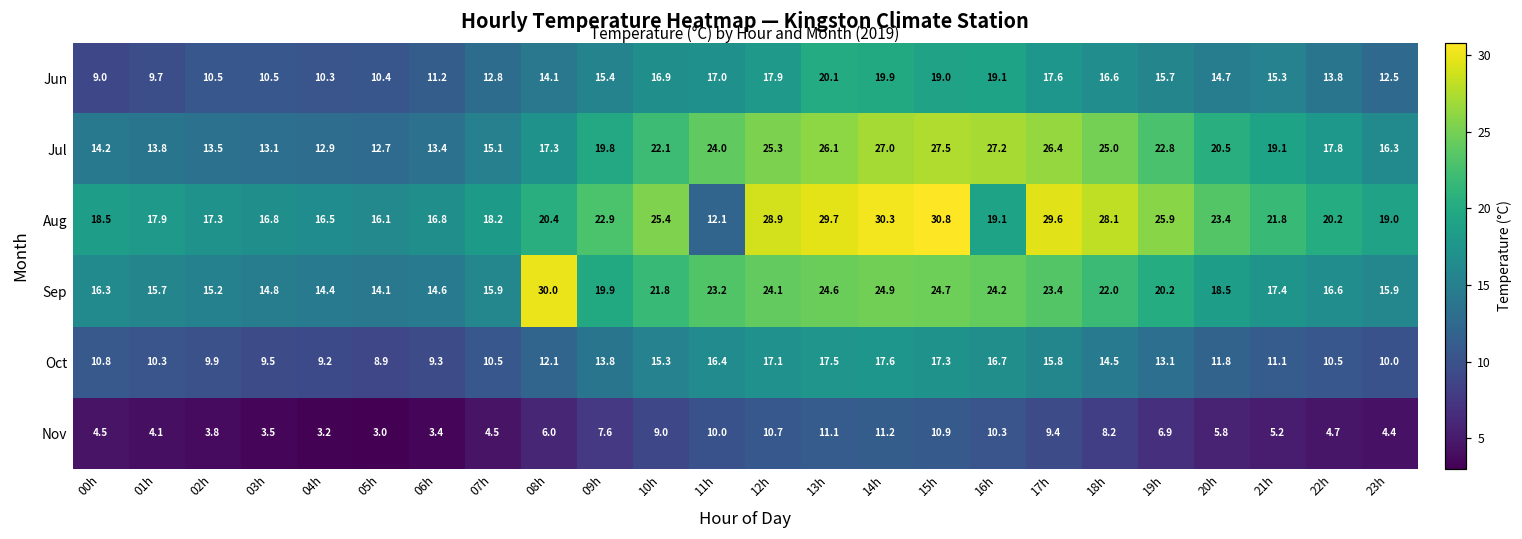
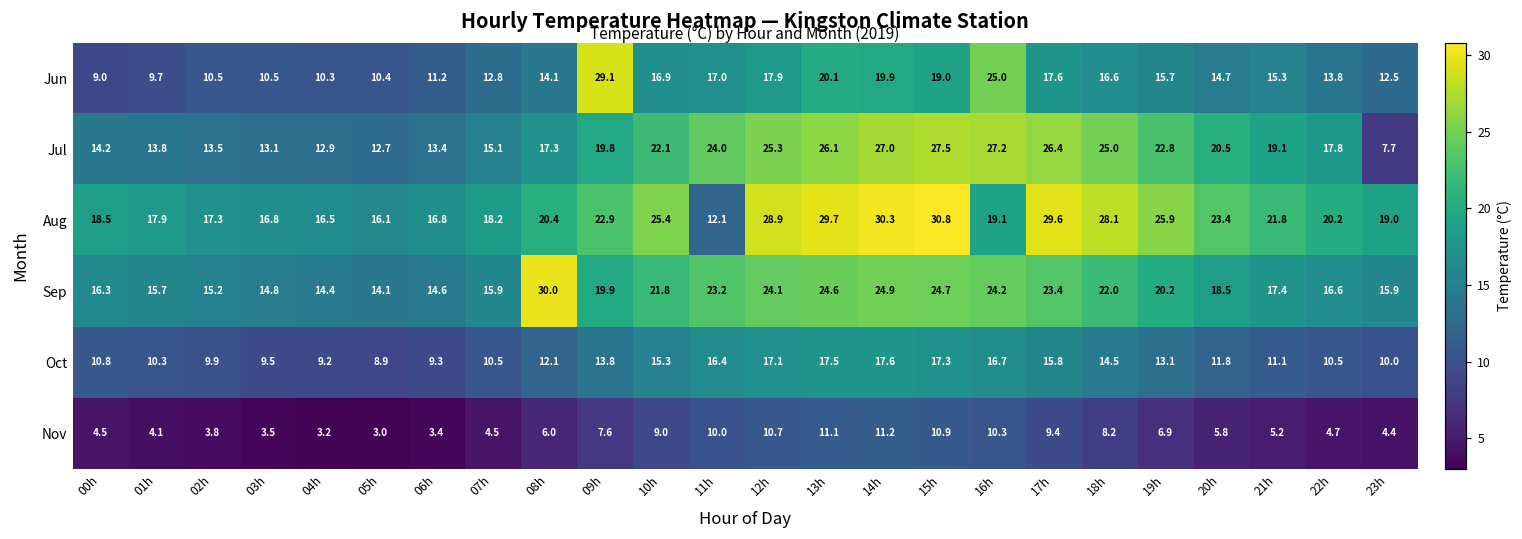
  {
    "Jun": {
      "00h": 9.0,
      "01h": 9.7,
      "02h": 10.5,
      "03h": 10.5,
      "04h": 10.3,
      "05h": 10.4,
      "06h": 11.2,
      "07h": 12.8,
      "08h": 14.1,
-     "09h": 15.4,
+     "09h": 29.1,
      "10h": 16.9,
      "11h": 17.0,
      "12h": 17.9,
      "13h": 20.1,
      "14h": 19.9,
      "15h": 19.0,
-     "16h": 19.1,
+     "16h": 25.0,
      "17h": 17.6,
      "18h": 16.6,
      "19h": 15.7,
      "20h": 14.7,
      "21h": 15.3,
      "22h": 13.8,
      "23h": 12.5
    },
    "Jul": {
      "00h": 14.2,
      "01h": 13.8,
      "02h": 13.5,
      "03h": 13.1,
      "04h": 12.9,
      "05h": 12.7,
      "06h": 13.4,
      "07h": 15.1,
      "08h": 17.3,
      "09h": 19.8,
      "10h": 22.1,
      "11h": 24.0,
      "12h": 25.3,
      "13h": 26.1,
      "14h": 27.0,
      "15h": 27.5,
      "16h": 27.2,
      "17h": 26.4,
      "18h": 25.0,
      "19h": 22.8,
      "20h": 20.5,
      "21h": 19.1,
      "22h": 17.8,
-     "23h": 16.3
+     "23h": 7.7
    },
    "Aug": {
      "00h": 18.5,
      "01h": 17.9,
      "02h": 17.3,
      "03h": 16.8,
      "04h": 16.5,
      "05h": 16.1,
      "06h": 16.8,
      "07h": 18.2,
      "08h": 20.4,
      "09h": 22.9,
      "10h": 25.4,
      "11h": 12.1,
      "12h": 28.9,
      "13h": 29.7,
      "14h": 30.3,
      "15h": 30.8,
      "16h": 19.1,
      "17h": 29.6,
      "18h": 28.1,
      "19h": 25.9,
      "20h": 23.4,
      "21h": 21.8,
      "22h": 20.2,
      "23h": 19.0
    },
    "Sep": {
      "00h": 16.3,
      "01h": 15.7,
      "02h": 15.2,
      "03h": 14.8,
      "04h": 14.4,
      "05h": 14.1,
      "06h": 14.6,
      "07h": 15.9,
      "08h": 30.0,
      "09h": 19.9,
      "10h": 21.8,
      "11h": 23.2,
      "12h": 24.1,
      "13h": 24.6,
      "14h": 24.9,
      "15h": 24.7,
      "16h": 24.2,
      "17h": 23.4,
      "18h": 22.0,
      "19h": 20.2,
      "20h": 18.5,
      "21h": 17.4,
      "22h": 16.6,
      "23h": 15.9
    },
    "Oct": {
      "00h": 10.8,
      "01h": 10.3,
      "02h": 9.9,
      "03h": 9.5,
      "04h": 9.2,
      "05h": 8.9,
      "06h": 9.3,
      "07h": 10.5,
      "08h": 12.1,
      "09h": 13.8,
      "10h": 15.3,
      "11h": 16.4,
      "12h": 17.1,
      "13h": 17.5,
      "14h": 17.6,
      "15h": 17.3,
      "16h": 16.7,
      "17h": 15.8,
      "18h": 14.5,
      "19h": 13.1,
      "20h": 11.8,
      "21h": 11.1,
      "22h": 10.5,
      "23h": 10.0
    },
    "Nov": {
      "00h": 4.5,
      "01h": 4.1,
      "02h": 3.8,
      "03h": 3.5,
      "04h": 3.2,
      "05h": 3.0,
      "06h": 3.4,
      "07h": 4.5,
      "08h": 6.0,
      "09h": 7.6,
      "10h": 9.0,
      "11h": 10.0,
      "12h": 10.7,
      "13h": 11.1,
      "14h": 11.2,
      "15h": 10.9,
      "16h": 10.3,
      "17h": 9.4,
      "18h": 8.2,
      "19h": 6.9,
      "20h": 5.8,
      "21h": 5.2,
      "22h": 4.7,
      "23h": 4.4
    }
  }
